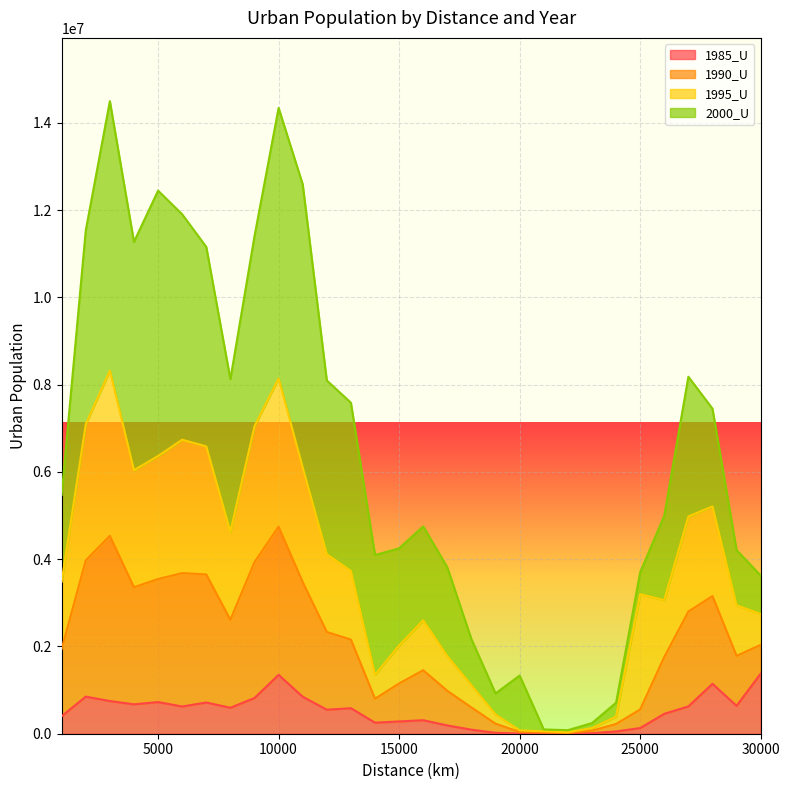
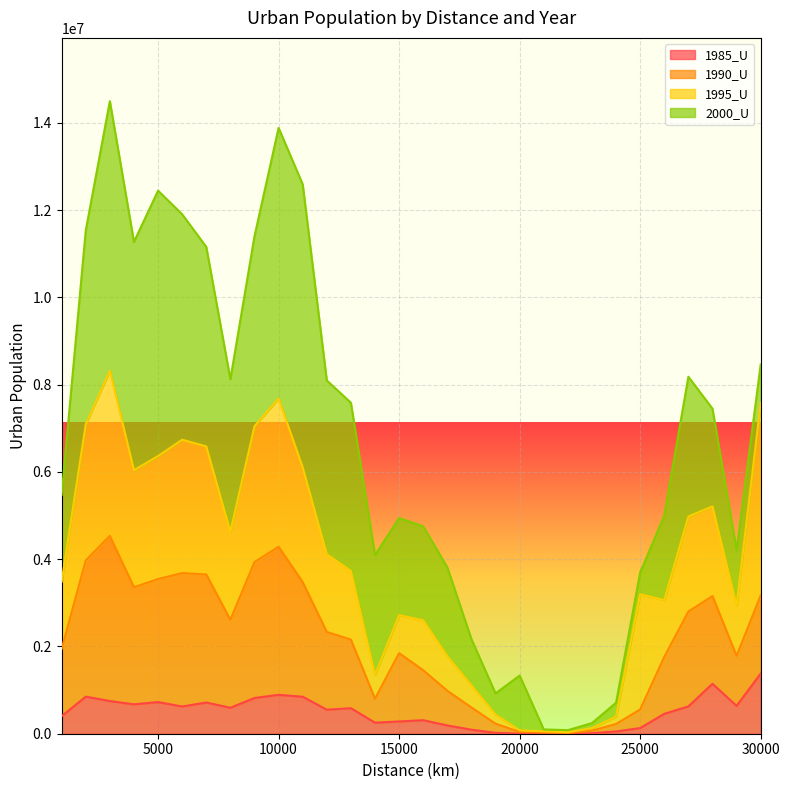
  {
    "1985_U": {
      "5000": 700000,
-     "10000": 1300000,
+     "10000": 900000,
      "15000": 300000,
      "25000": 100000,
      "30000": 1400000
    },
    "1990_U": {
      "5000": 2800000,
      "10000": 3400000,
-     "15000": 900000,
+     "15000": 1600000,
      "25000": 400000,
-     "30000": 700000
+     "30000": 1800000
    },
    "1995_U": {
      "5000": 2800000,
      "10000": 3400000,
      "15000": 900000,
      "25000": 2600000,
-     "30000": 700000
+     "30000": 4400000
    },
    "2000_U": {
      "5000": 6100000,
      "10000": 6200000,
      "15000": 2200000,
      "20000": 1300000,
      "25000": 500000,
      "30000": 900000
    }
  }
